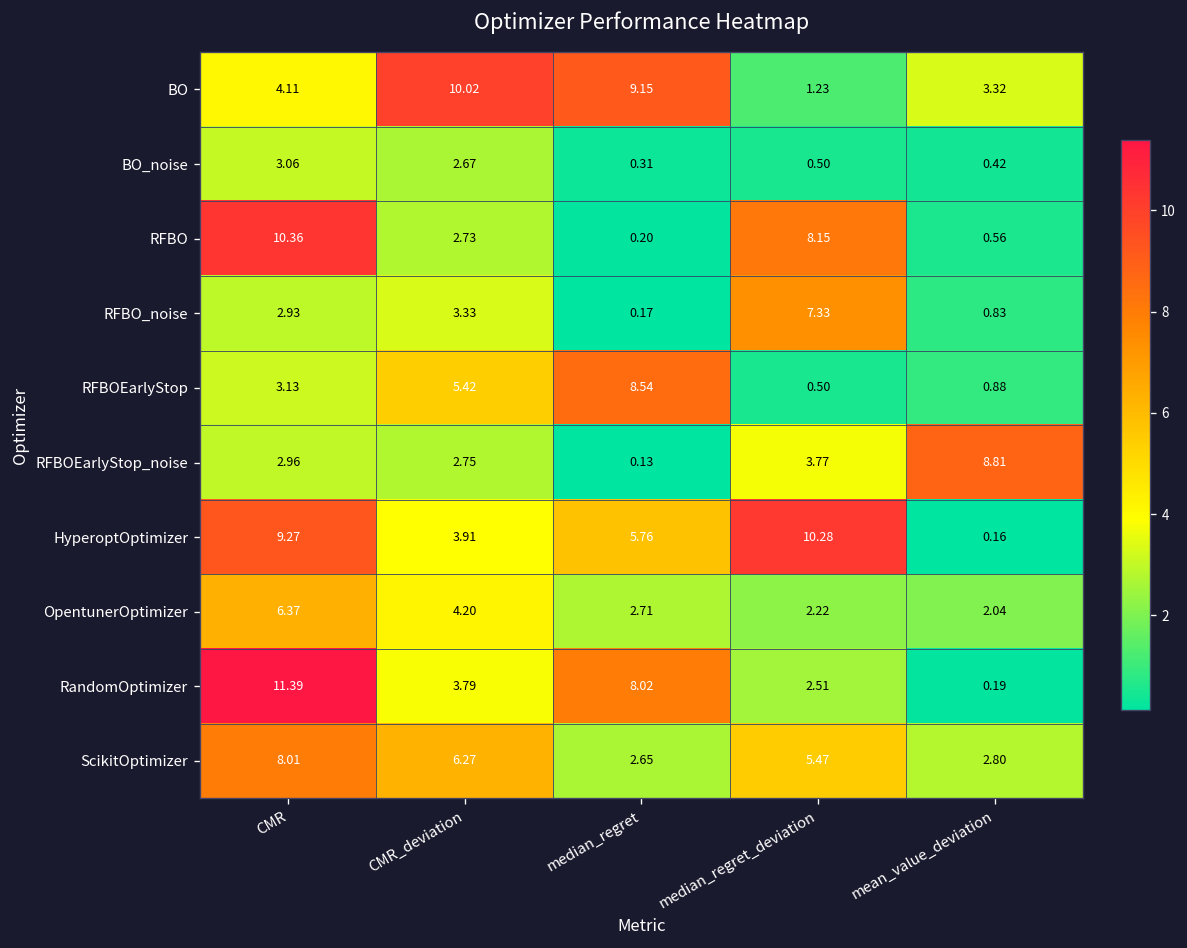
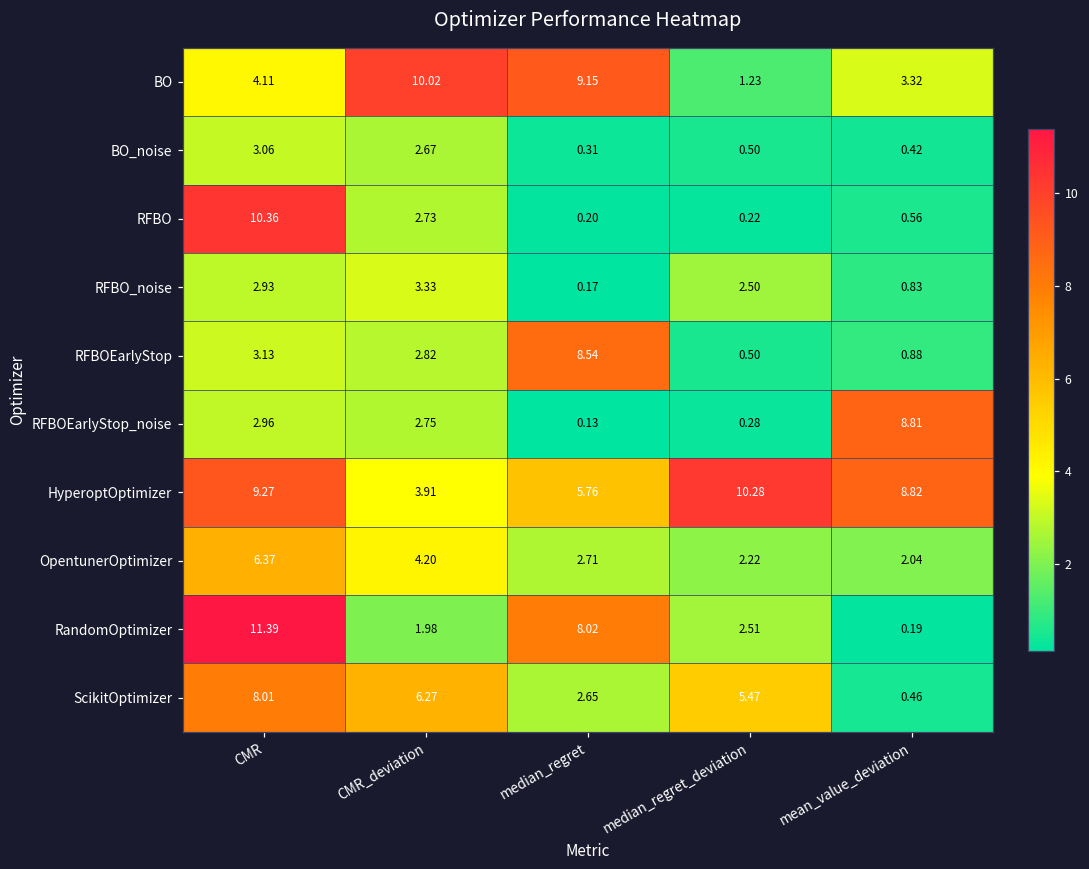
  {
    "BO": {
      "CMR": 4.11,
      "CMR_deviation": 10.02,
      "median_regret": 9.15,
      "median_regret_deviation": 1.23,
      "mean_value_deviation": 3.32
    },
    "BO_noise": {
      "CMR": 3.06,
      "CMR_deviation": 2.67,
      "median_regret": 0.31,
      "median_regret_deviation": 0.50,
      "mean_value_deviation": 0.42
    },
    "RFBO": {
      "CMR": 10.36,
      "CMR_deviation": 2.73,
      "median_regret": 0.20,
-     "median_regret_deviation": 8.15,
+     "median_regret_deviation": 0.22,
      "mean_value_deviation": 0.56
    },
    "RFBO_noise": {
      "CMR": 2.93,
      "CMR_deviation": 3.33,
      "median_regret": 0.17,
-     "median_regret_deviation": 7.33,
+     "median_regret_deviation": 2.50,
      "mean_value_deviation": 0.83
    },
    "RFBOEarlyStop": {
      "CMR": 3.13,
-     "CMR_deviation": 5.42,
+     "CMR_deviation": 2.82,
      "median_regret": 8.54,
      "median_regret_deviation": 0.50,
      "mean_value_deviation": 0.88
    },
    "RFBOEarlyStop_noise": {
      "CMR": 2.96,
      "CMR_deviation": 2.75,
      "median_regret": 0.13,
-     "median_regret_deviation": 3.77,
+     "median_regret_deviation": 0.28,
      "mean_value_deviation": 8.81
    },
    "HyperoptOptimizer": {
      "CMR": 9.27,
      "CMR_deviation": 3.91,
      "median_regret": 5.76,
      "median_regret_deviation": 10.28,
-     "mean_value_deviation": 0.16
+     "mean_value_deviation": 8.82
    },
    "OpentunerOptimizer": {
      "CMR": 6.37,
      "CMR_deviation": 4.20,
      "median_regret": 2.71,
      "median_regret_deviation": 2.22,
      "mean_value_deviation": 2.04
    },
    "RandomOptimizer": {
      "CMR": 11.39,
-     "CMR_deviation": 3.79,
+     "CMR_deviation": 1.98,
      "median_regret": 8.02,
      "median_regret_deviation": 2.51,
      "mean_value_deviation": 0.19
    },
    "ScikitOptimizer": {
      "CMR": 8.01,
      "CMR_deviation": 6.27,
      "median_regret": 2.65,
      "median_regret_deviation": 5.47,
-     "mean_value_deviation": 2.80
+     "mean_value_deviation": 0.46
    }
  }
